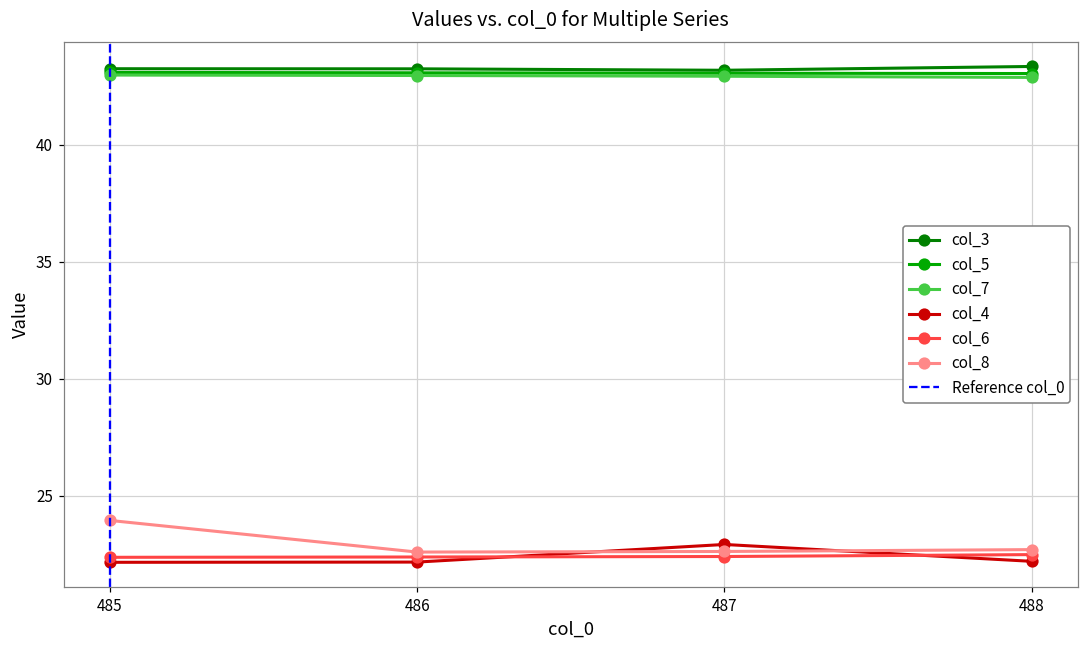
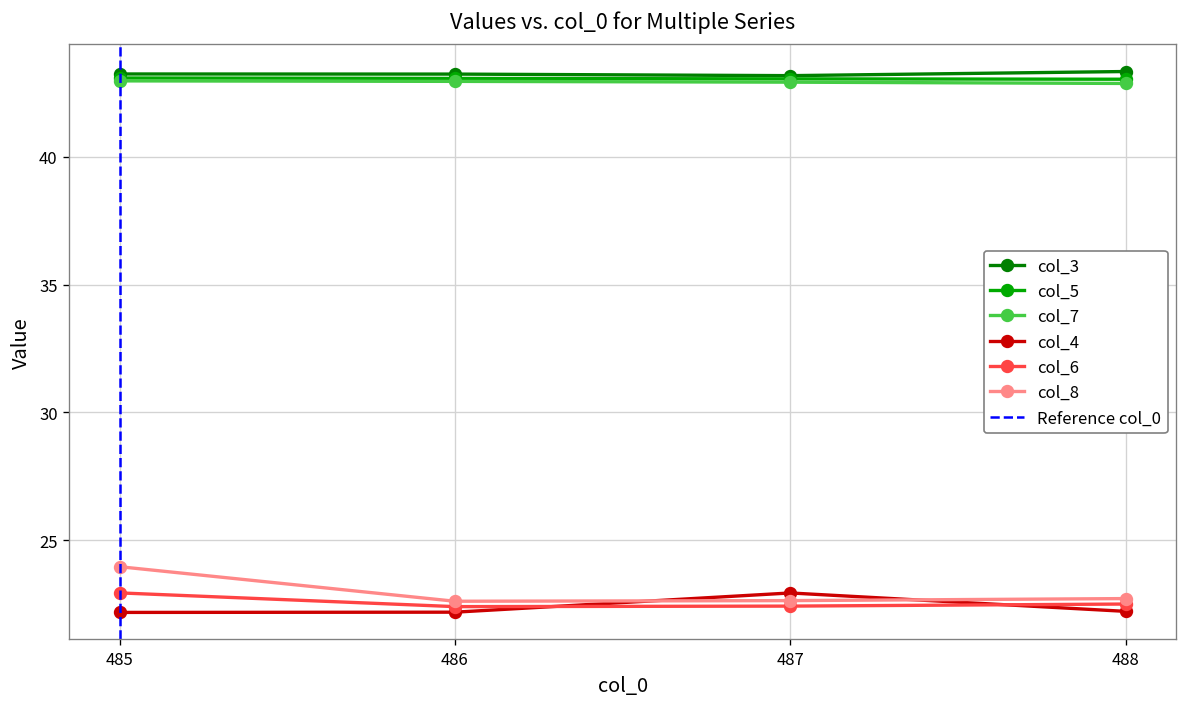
  {
    "col_7": {
      "487": 42.9,
      "488": 42.9
    },
    "col_4": {
      "485": 22.2,
      "486": 22.2,
      "487": 22.9,
      "488": 22.2
    },
    "col_6": {
-     "485": 22.4,
+     "485": 22.9,
      "486": 22.4,
      "487": 22.4,
      "488": 22.5
    },
    "col_8": {
      "485": 24.0,
      "486": 22.6,
      "487": 22.6,
      "488": 22.7
    }
  }
